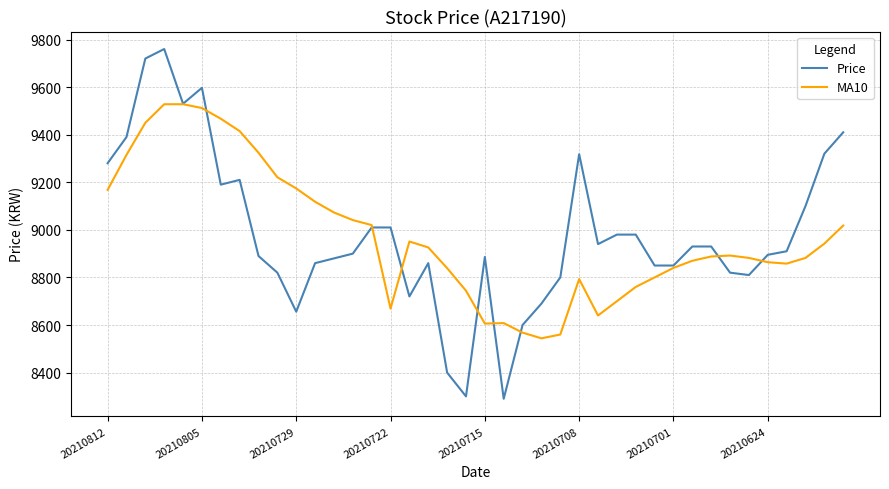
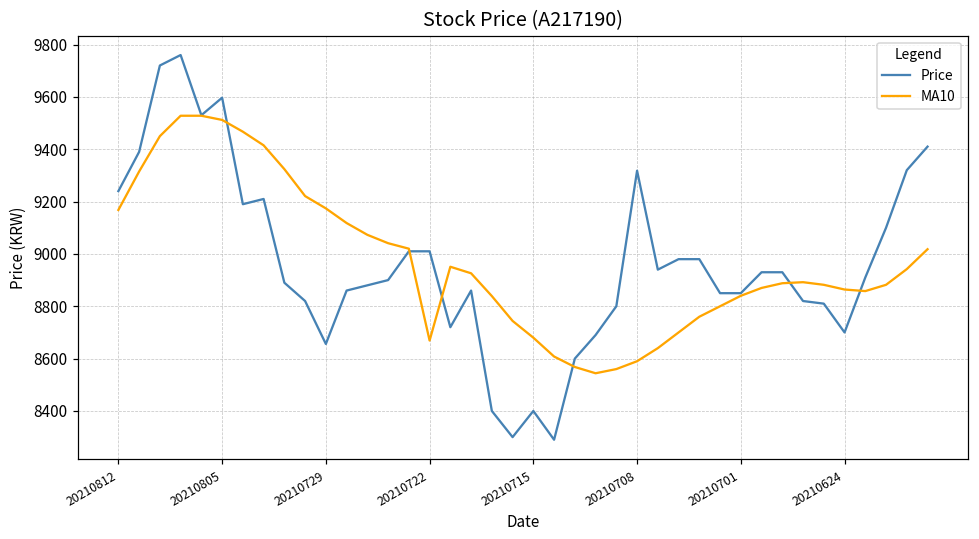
  {
    "Price": {
-     "20210812": 9280,
+     "20210812": 9240,
      "20210805": 9600,
      "20210729": 8660,
      "20210722": 9010,
-     "20210715": 8890,
+     "20210715": 8400,
      "20210708": 9320,
-     "20210624": 8900
+     "20210624": 8700
    },
    "MA10": {
      "20210812": 9170,
      "20210805": 9510,
      "20210729": 9170,
      "20210722": 8670,
-     "20210715": 8610,
-     "20210708": 8790,
+     "20210715": 8680,
+     "20210708": 8590,
      "20210624": 8860
    }
  }
